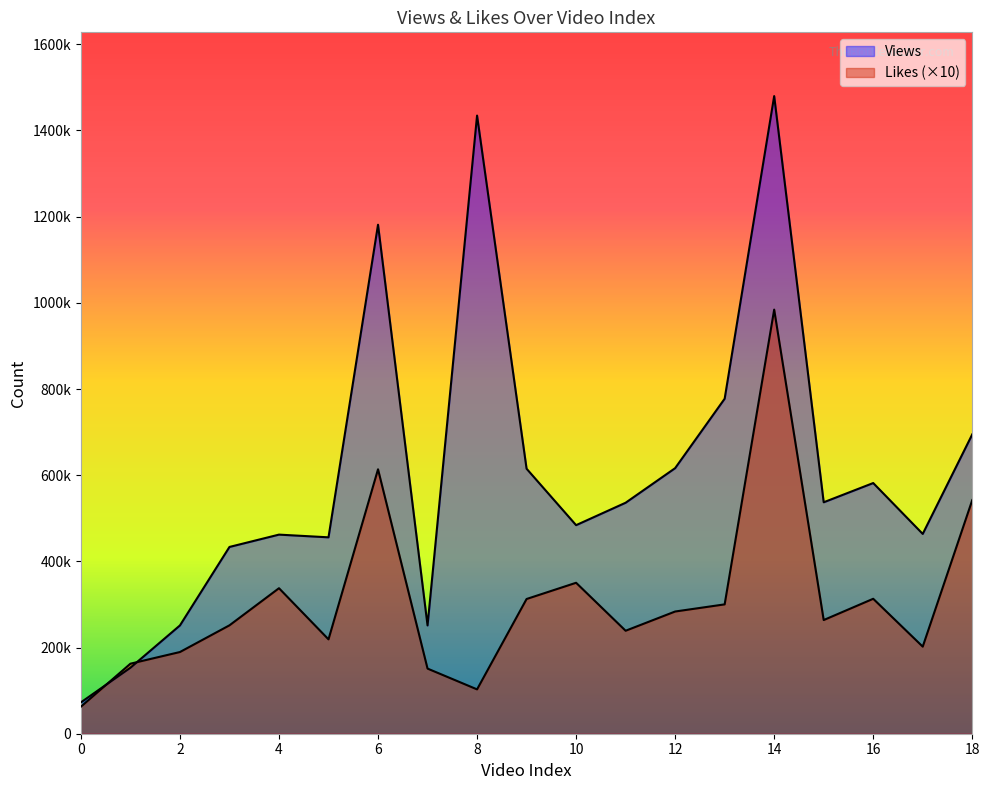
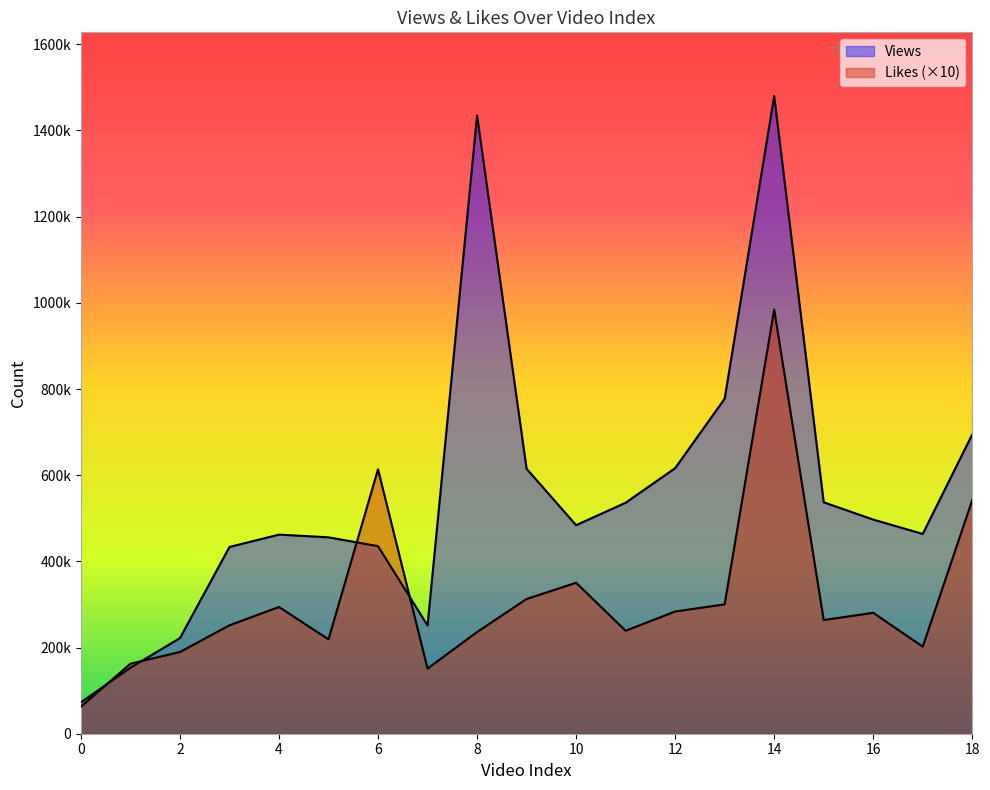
  {
    "Views": {
      "0": 70000,
-     "2": 250000,
+     "2": 220000,
      "4": 460000,
-     "6": 1180000,
+     "6": 440000,
      "8": 1430000,
      "10": 480000,
      "12": 620000,
      "14": 1480000,
-     "16": 580000,
+     "16": 500000,
      "18": 690000
    },
    "Likes (×10)": {
      "0": 60000,
      "2": 190000,
-     "4": 340000,
+     "4": 290000,
      "6": 610000,
-     "8": 100000,
+     "8": 240000,
      "10": 350000,
      "12": 280000,
      "14": 980000,
-     "16": 310000,
+     "16": 280000,
      "18": 540000
    }
  }
